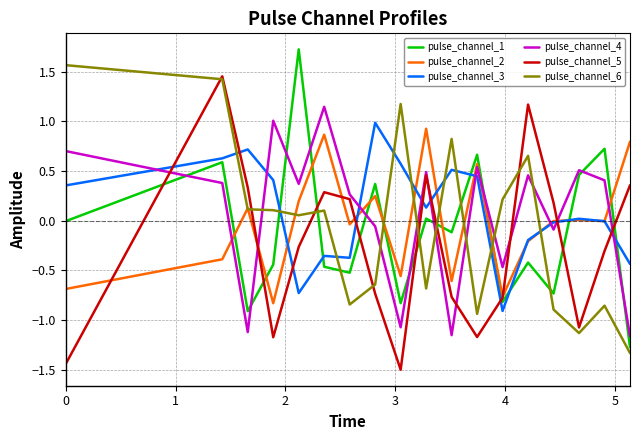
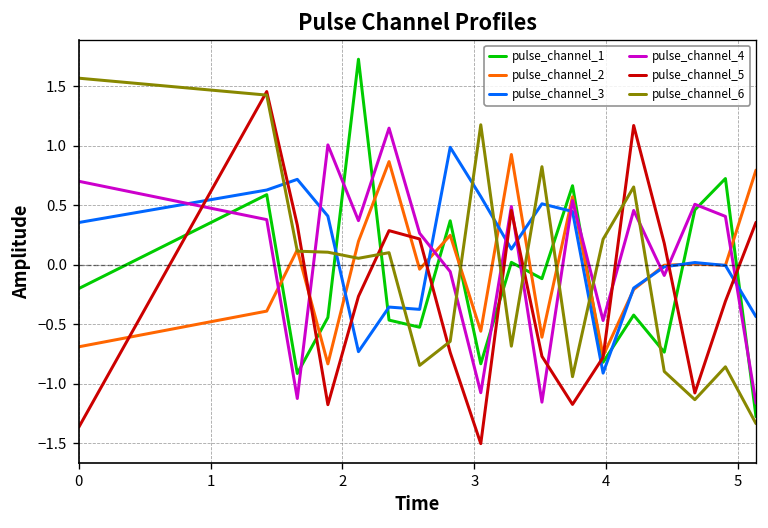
  {
    "pulse_channel_1": {
-     "0": 0.0
+     "0": -0.2
    },
    "pulse_channel_2": {
      "0": -0.7
    },
    "pulse_channel_3": {
      "0": 0.4
    },
    "pulse_channel_4": {
      "0": 0.7
    },
    "pulse_channel_5": {
-     "0": -1.45
+     "0": -1.36
    },
    "pulse_channel_6": {
      "0": 1.6
    }
  }
